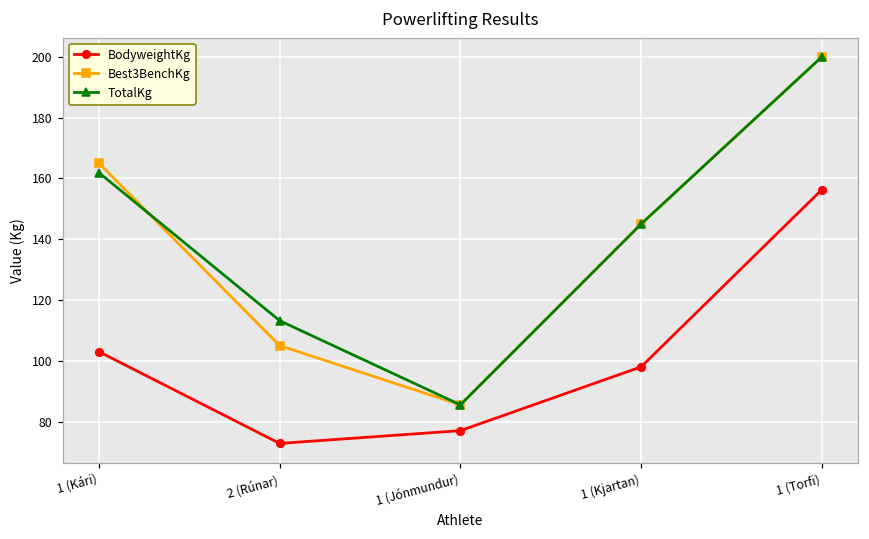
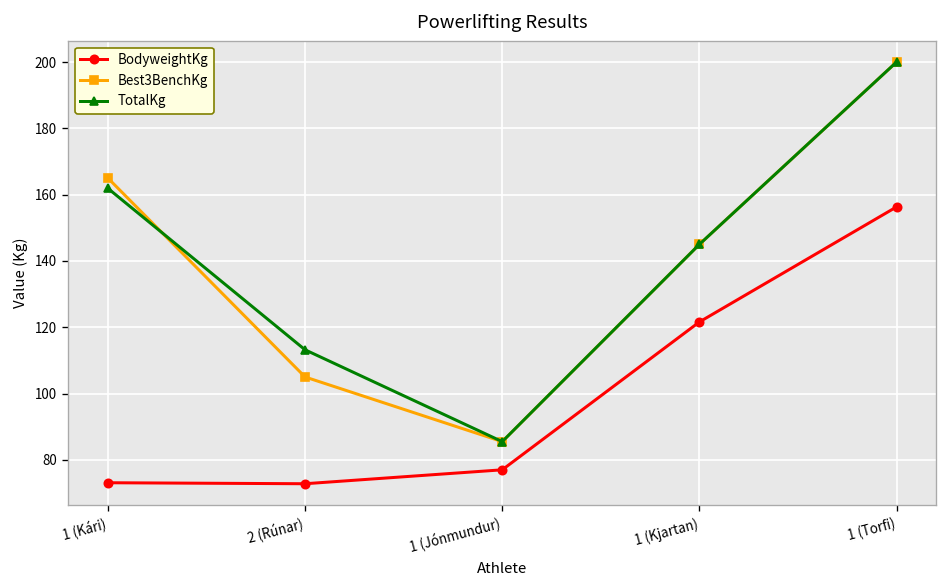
  {
    "BodyweightKg": {
-     "1 (Kári)": 103,
+     "1 (Kári)": 73,
      "2 (Rúnar)": 73,
      "1 (Jónmundur)": 77,
-     "1 (Kjartan)": 98,
+     "1 (Kjartan)": 122,
      "1 (Torfi)": 156
    },
    "Best3BenchKg": {
      "1 (Kári)": 165,
      "2 (Rúnar)": 105
    },
    "TotalKg": {
      "1 (Kári)": 162,
      "2 (Rúnar)": 113
    }
  }
